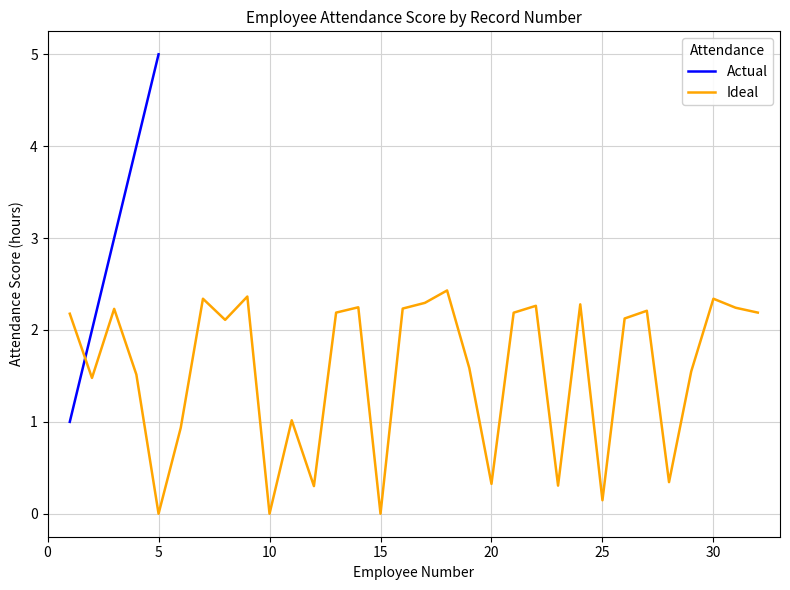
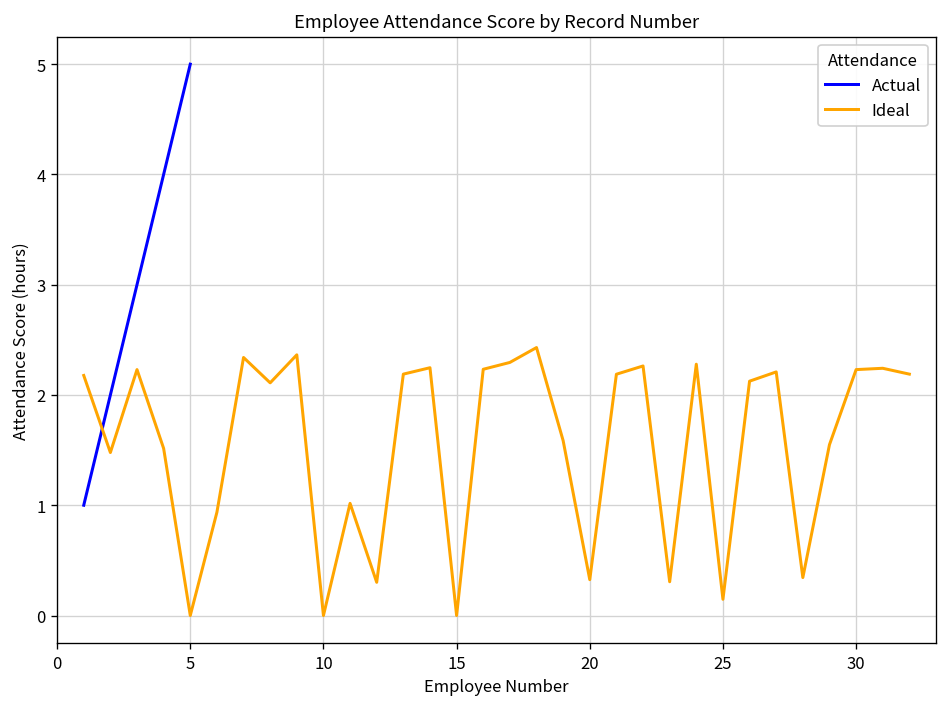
  {
    "Actual": {
      "5": 5.0
    },
    "Ideal": {
      "5": 0.0,
      "10": 0.0,
      "15": 0.0,
      "20": 0.3,
      "25": 0.1,
-     "30": 2.3
+     "30": 2.2
    }
  }
